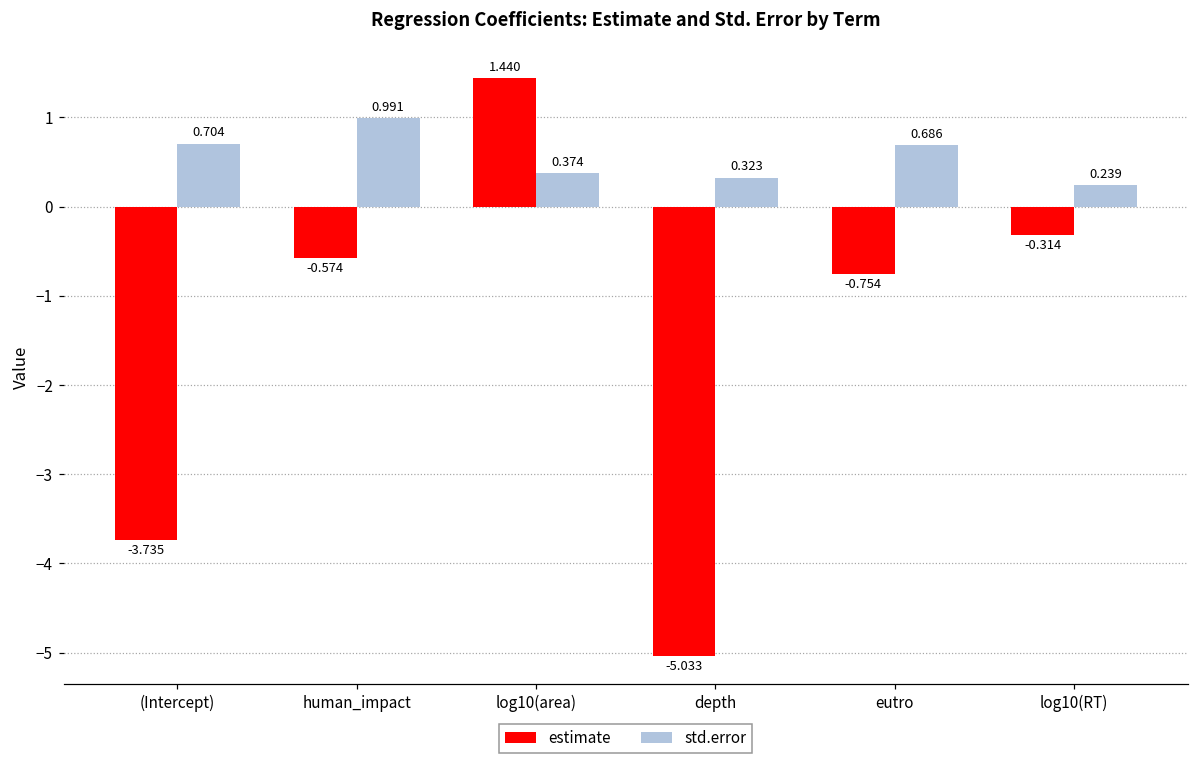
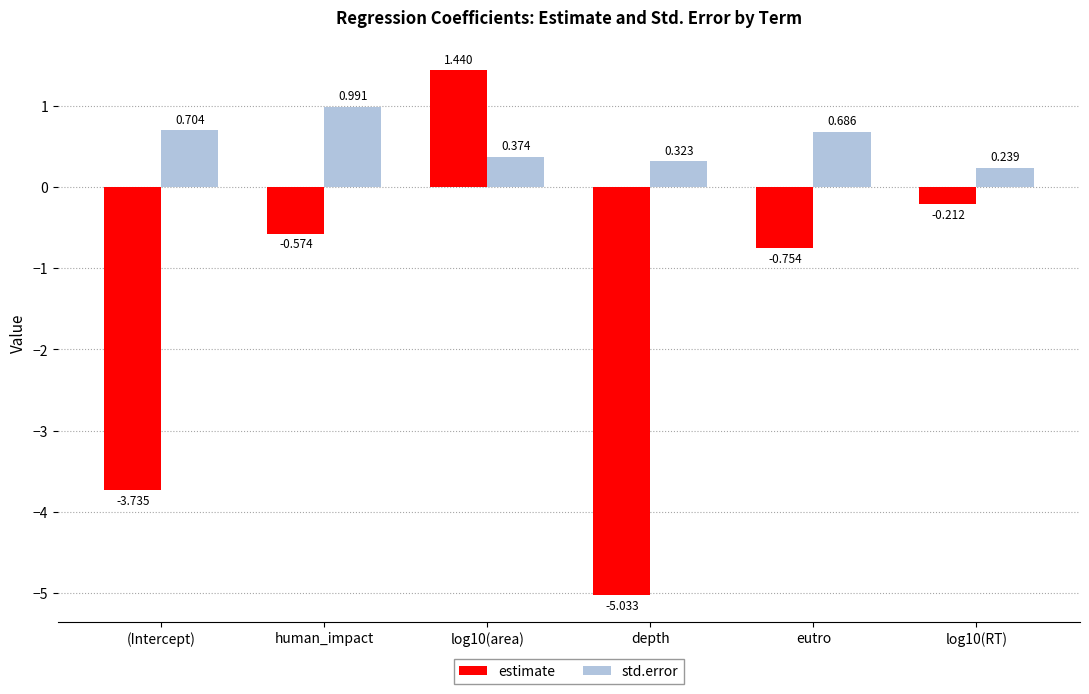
  {
    "estimate": {
      "(Intercept)": -3.735,
      "human_impact": -0.574,
      "log10(area)": 1.440,
      "depth": -5.033,
      "eutro": -0.754,
-     "log10(RT)": -0.314
+     "log10(RT)": -0.212
    },
    "std.error": {
      "(Intercept)": 0.704,
      "human_impact": 0.991,
      "log10(area)": 0.374,
      "depth": 0.323,
      "eutro": 0.686,
      "log10(RT)": 0.239
    }
  }
